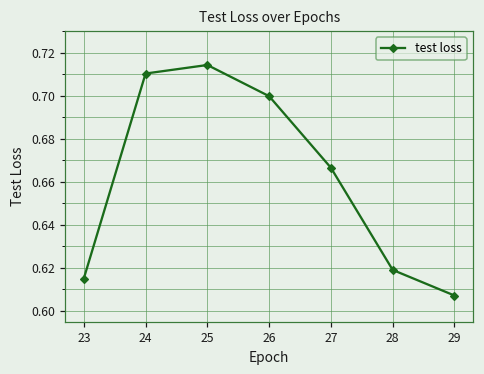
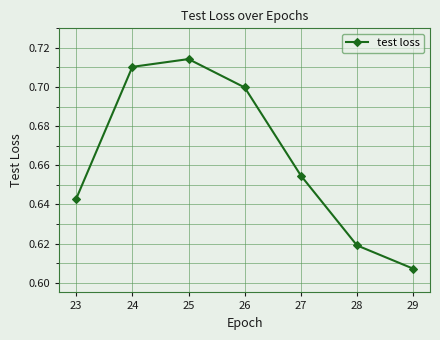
  {
-   "23": 0.615,
+   "23": 0.643,
    "24": 0.710,
    "25": 0.714,
    "26": 0.700,
-   "27": 0.667,
+   "27": 0.655,
    "28": 0.619,
    "29": 0.607
  }
